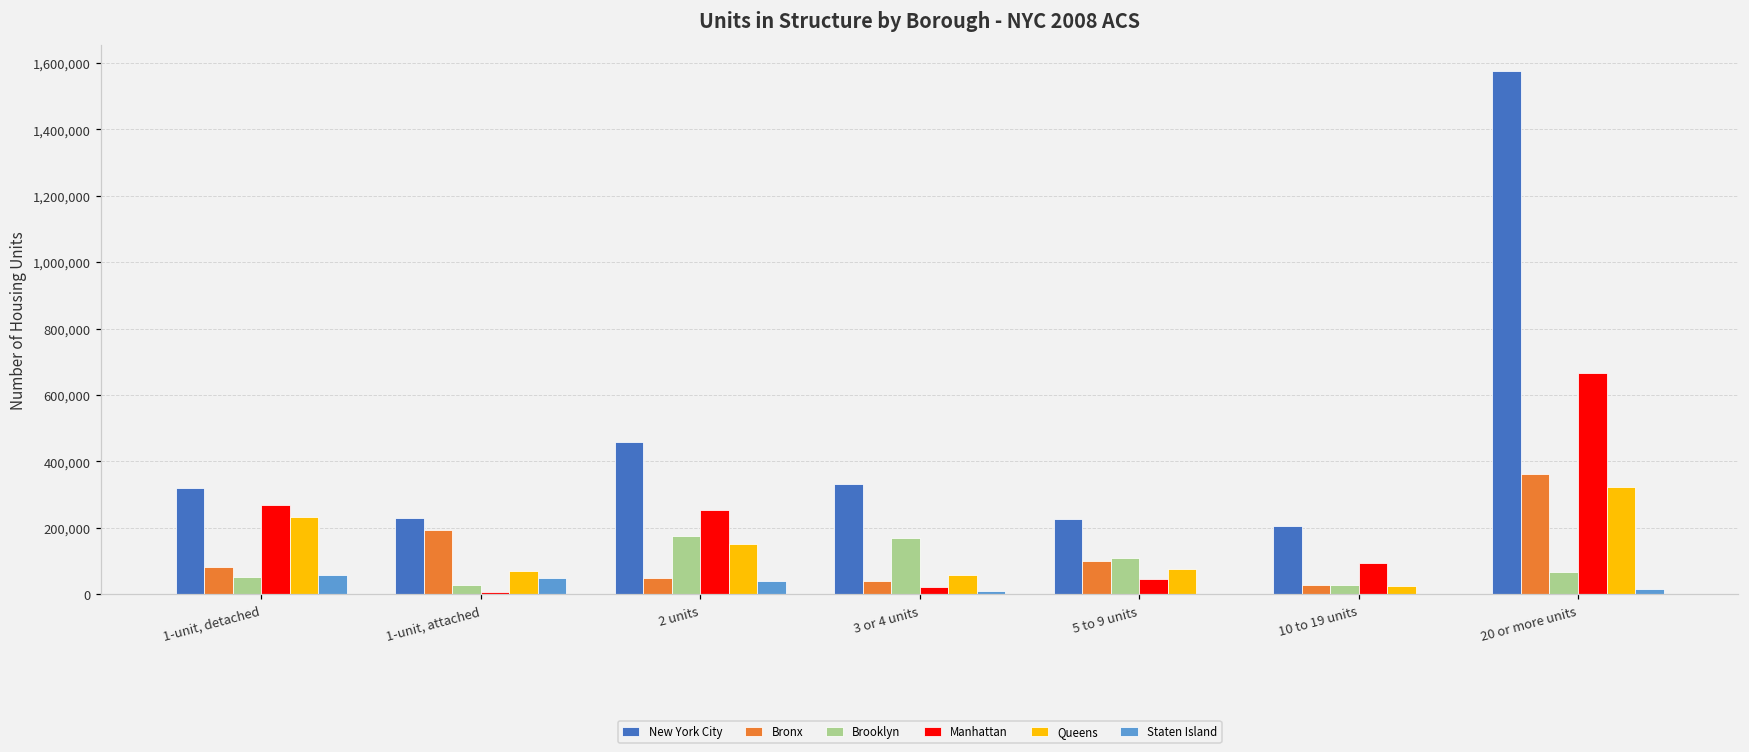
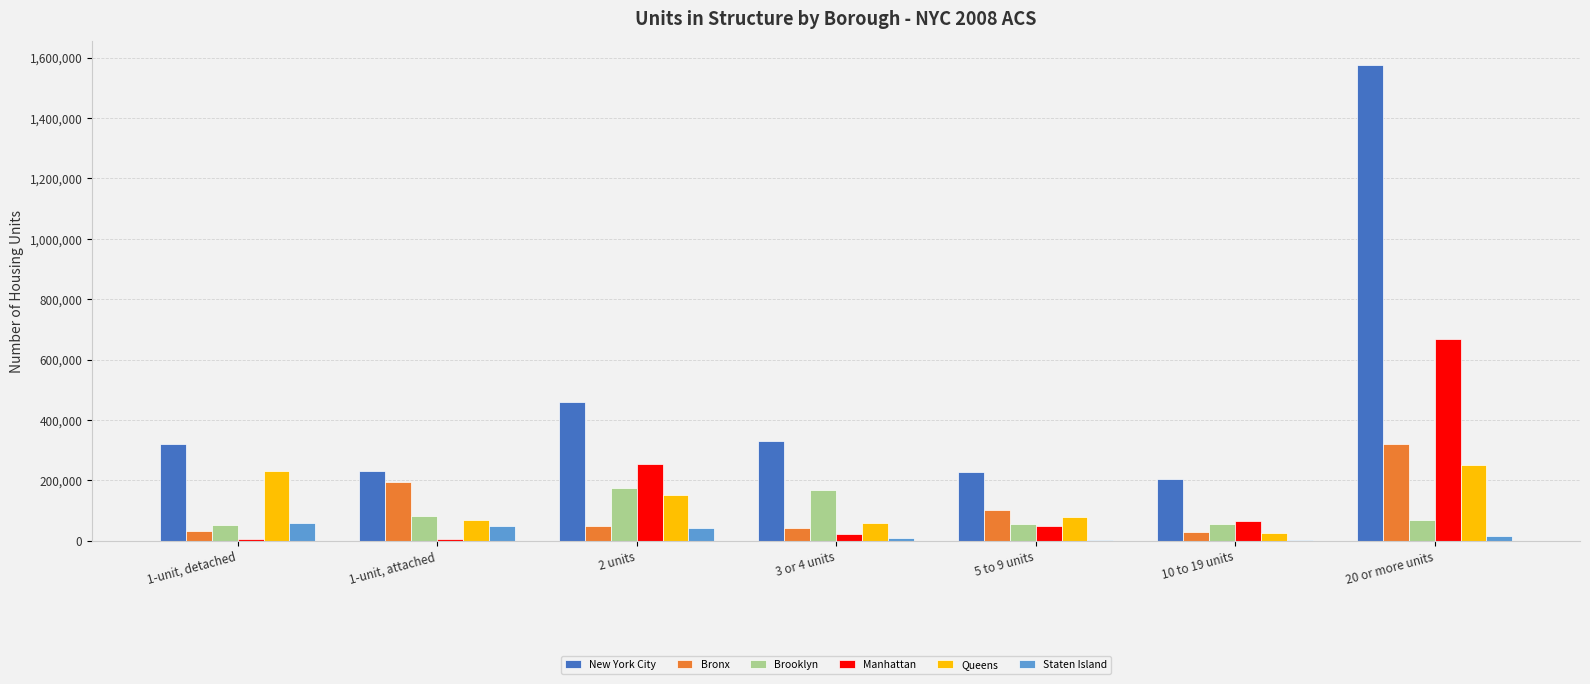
  {
    "Bronx": {
-     "1-unit, detached": "80,000",
+     "1-unit, detached": "30,000",
      "1-unit, attached": "190,000",
      "2 units": "50,000",
      "3 or 4 units": "40,000",
      "5 to 9 units": "100,000",
      "10 to 19 units": "30,000",
-     "20 or more units": "360,000"
+     "20 or more units": "320,000"
    },
    "Brooklyn": {
      "1-unit, detached": "50,000",
-     "1-unit, attached": "30,000",
+     "1-unit, attached": "80,000",
      "2 units": "170,000",
      "3 or 4 units": "170,000",
-     "5 to 9 units": "110,000",
-     "10 to 19 units": "30,000",
+     "5 to 9 units": "60,000",
+     "10 to 19 units": "60,000",
      "20 or more units": "70,000"
    },
    "Manhattan": {
-     "1-unit, detached": "270,000",
+     "1-unit, detached": "0",
      "2 units": "250,000",
      "3 or 4 units": "20,000",
      "5 to 9 units": "50,000",
-     "10 to 19 units": "90,000",
+     "10 to 19 units": "60,000",
      "20 or more units": "670,000"
    },
    "Queens": {
      "1-unit, detached": "230,000",
      "1-unit, attached": "70,000",
      "2 units": "150,000",
      "3 or 4 units": "60,000",
      "5 to 9 units": "80,000",
      "10 to 19 units": "20,000",
-     "20 or more units": "320,000"
+     "20 or more units": "250,000"
    }
  }
